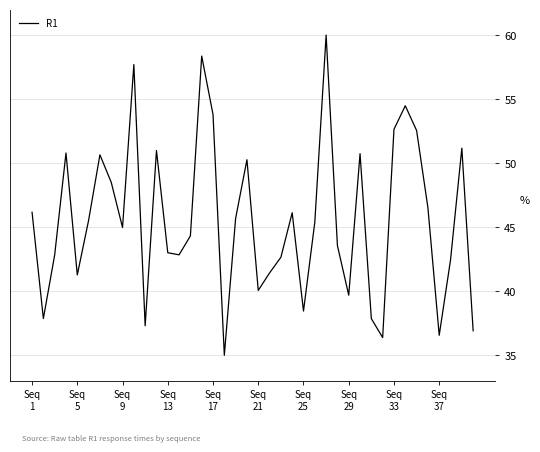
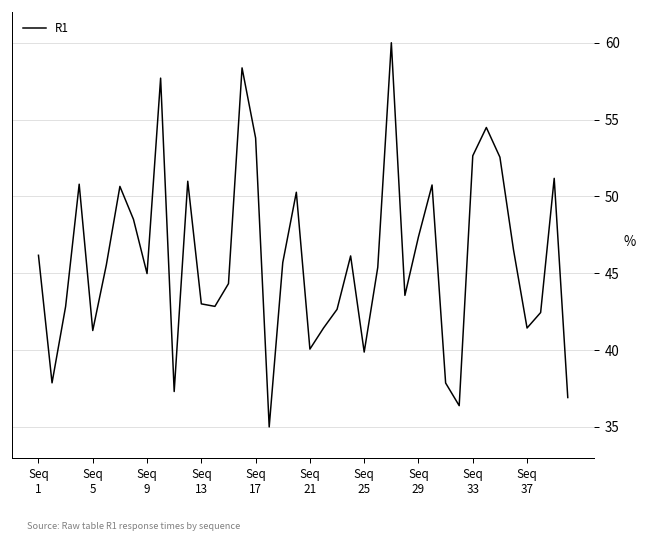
  {
    "Seq 1": 46.2,
    "Seq 5": 41.3,
    "Seq 9": 45.0,
    "Seq 13": 43.0,
    "Seq 17": 53.8,
    "Seq 21": 40.1,
-   "Seq 25": 38.5,
-   "Seq 29": 39.7,
+   "Seq 25": 39.9,
+   "Seq 29": 47.4,
    "Seq 33": 52.6,
-   "Seq 37": 36.6
+   "Seq 37": 41.4
  }
